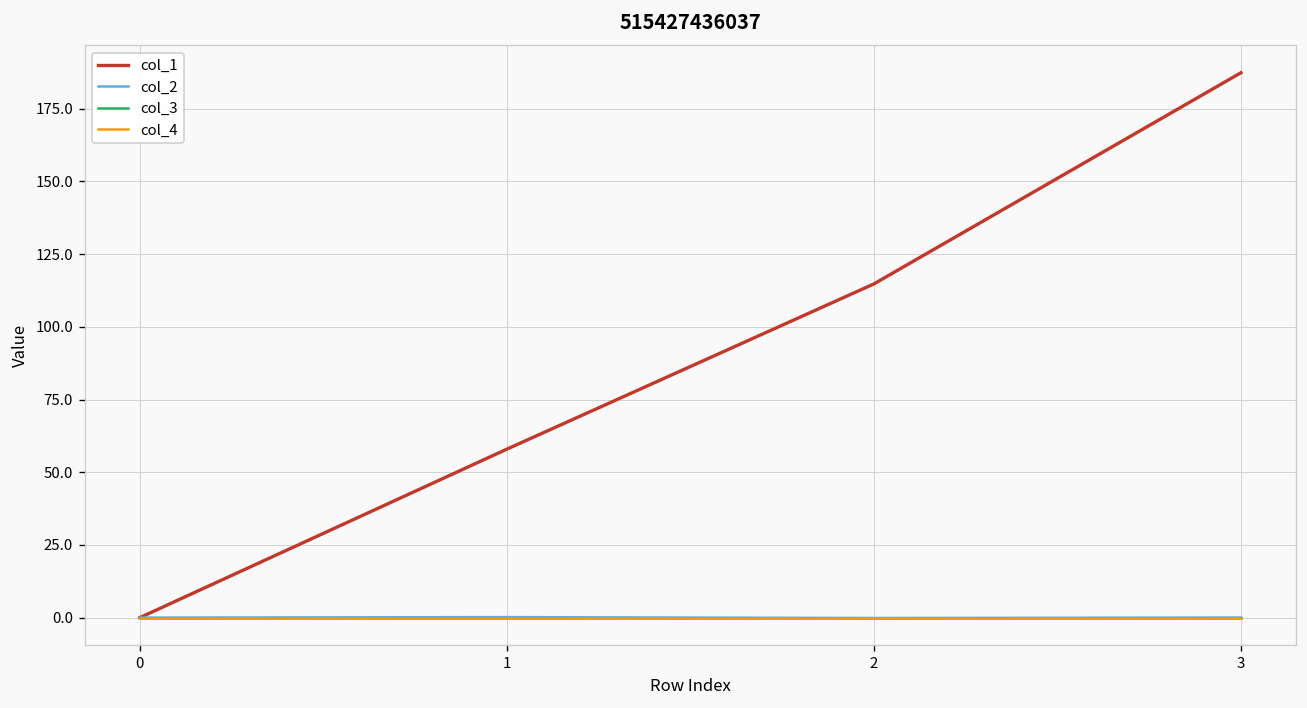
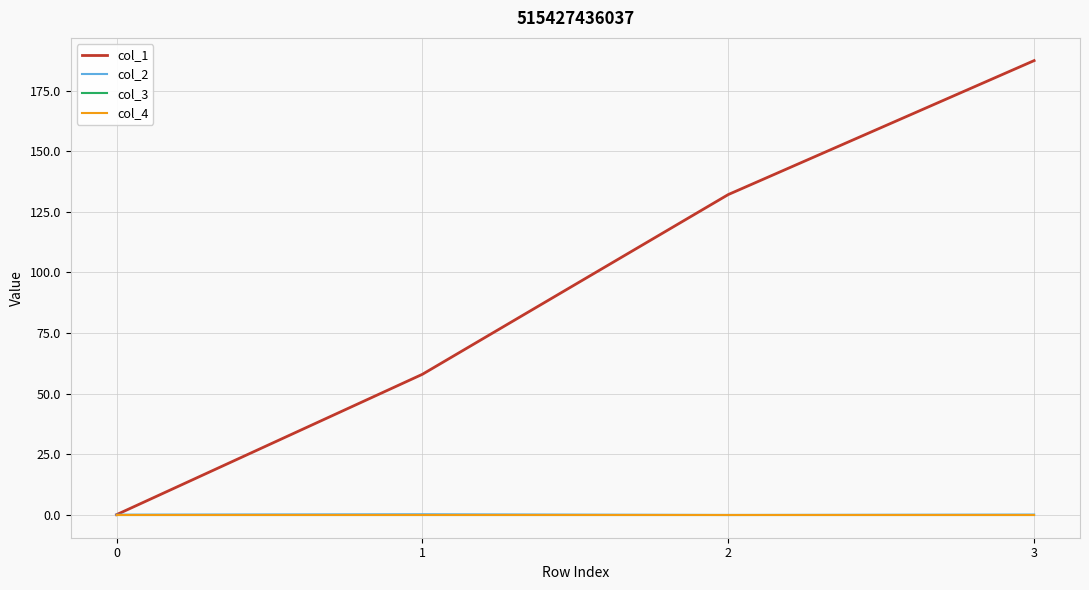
  {
    "col_1": {
      "1": 58,
-     "2": 115,
+     "2": 132,
      "3": 187
    }
  }
